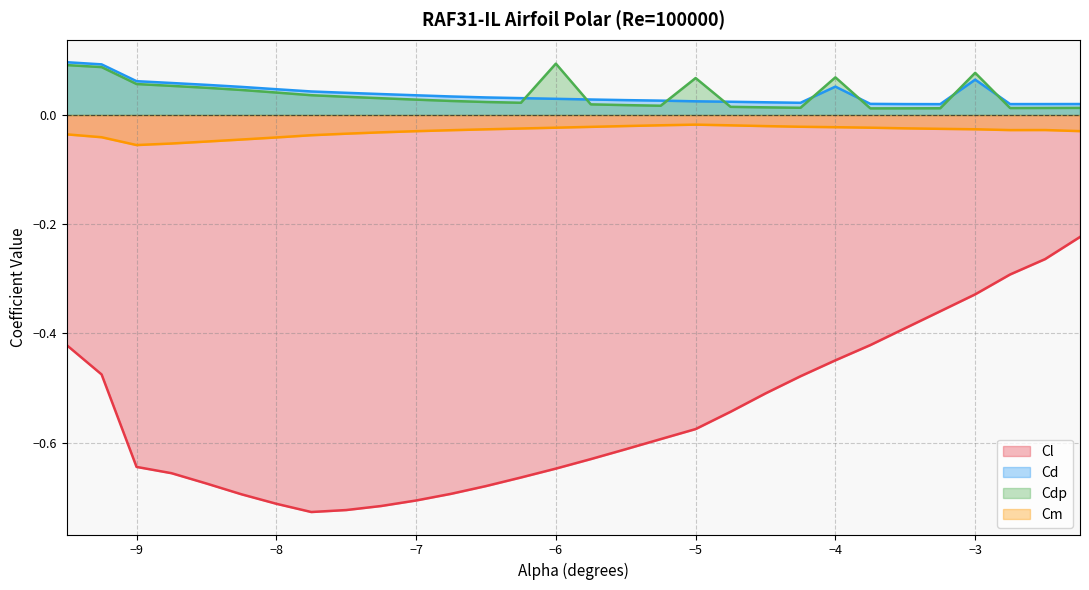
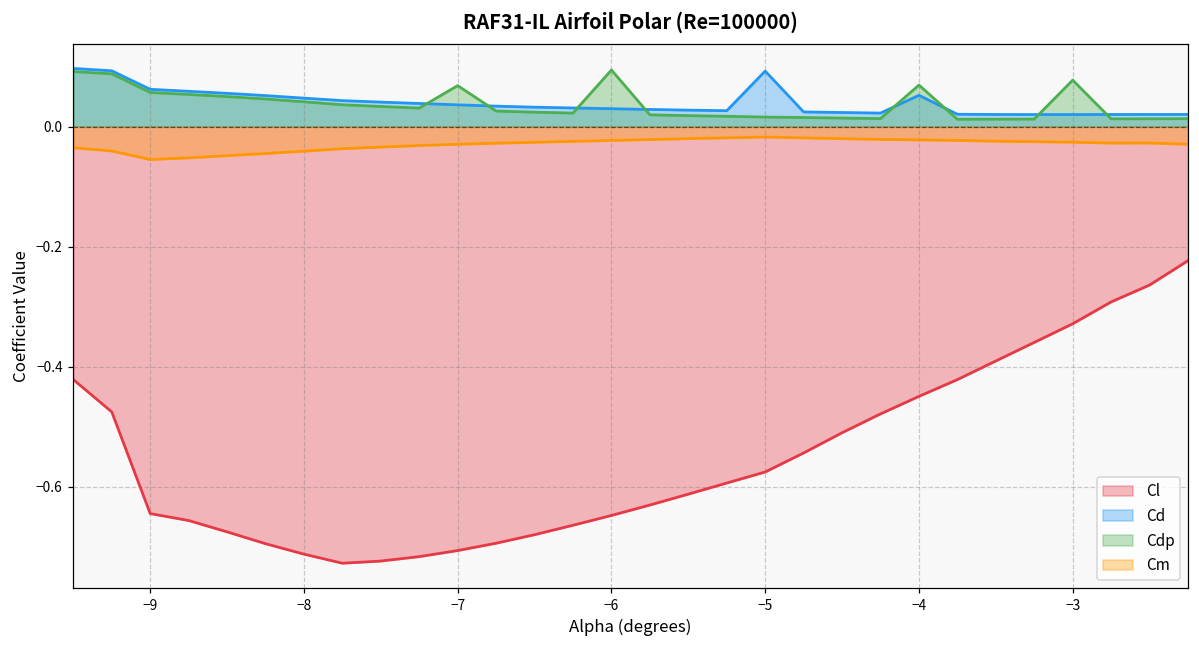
  {
    "Cd": {
      "−9": 0.06,
      "−8": 0.05,
      "−7": 0.04,
      "−6": 0.03,
-     "−5": 0.03,
+     "−5": 0.09,
      "−4": 0.05,
-     "−3": 0.06
+     "−3": 0.02
    },
    "Cdp": {
      "−9": 0.06,
      "−8": 0.04,
-     "−7": 0.03,
+     "−7": 0.07,
      "−6": 0.09,
-     "−5": 0.07,
+     "−5": 0.02,
      "−4": 0.07,
      "−3": 0.08
    }
  }
